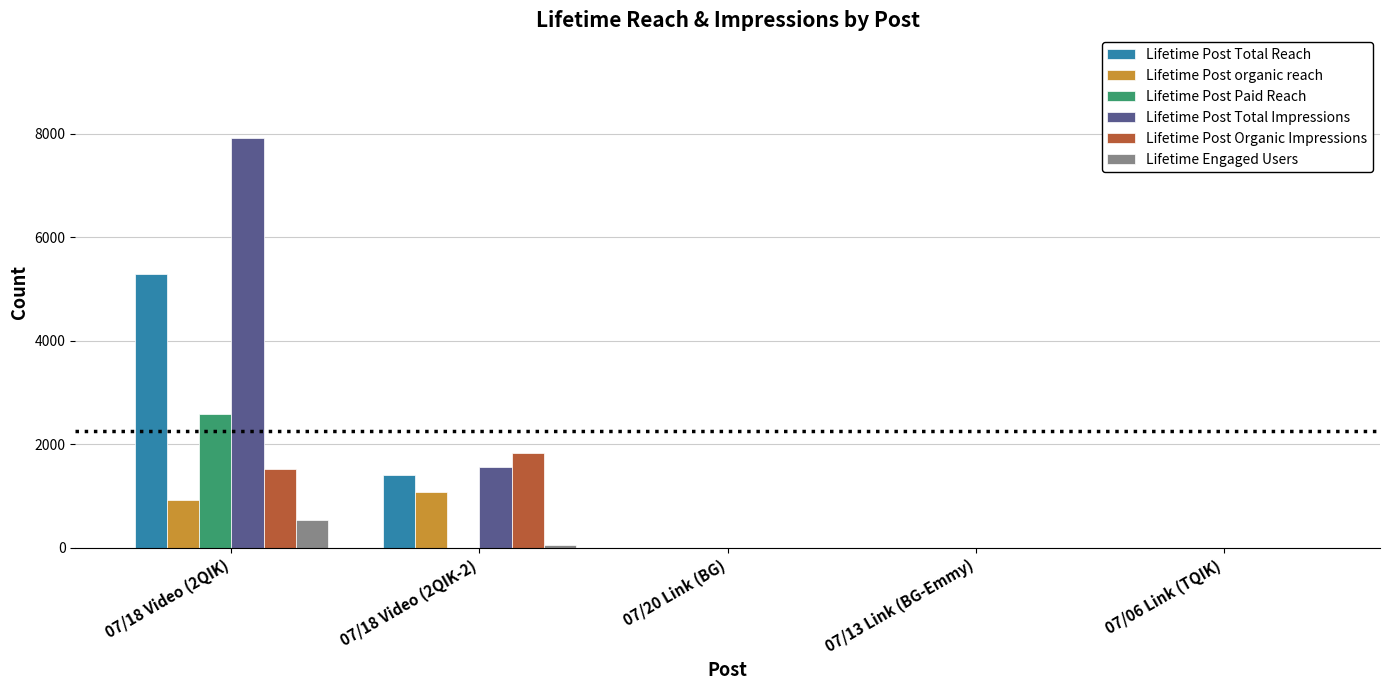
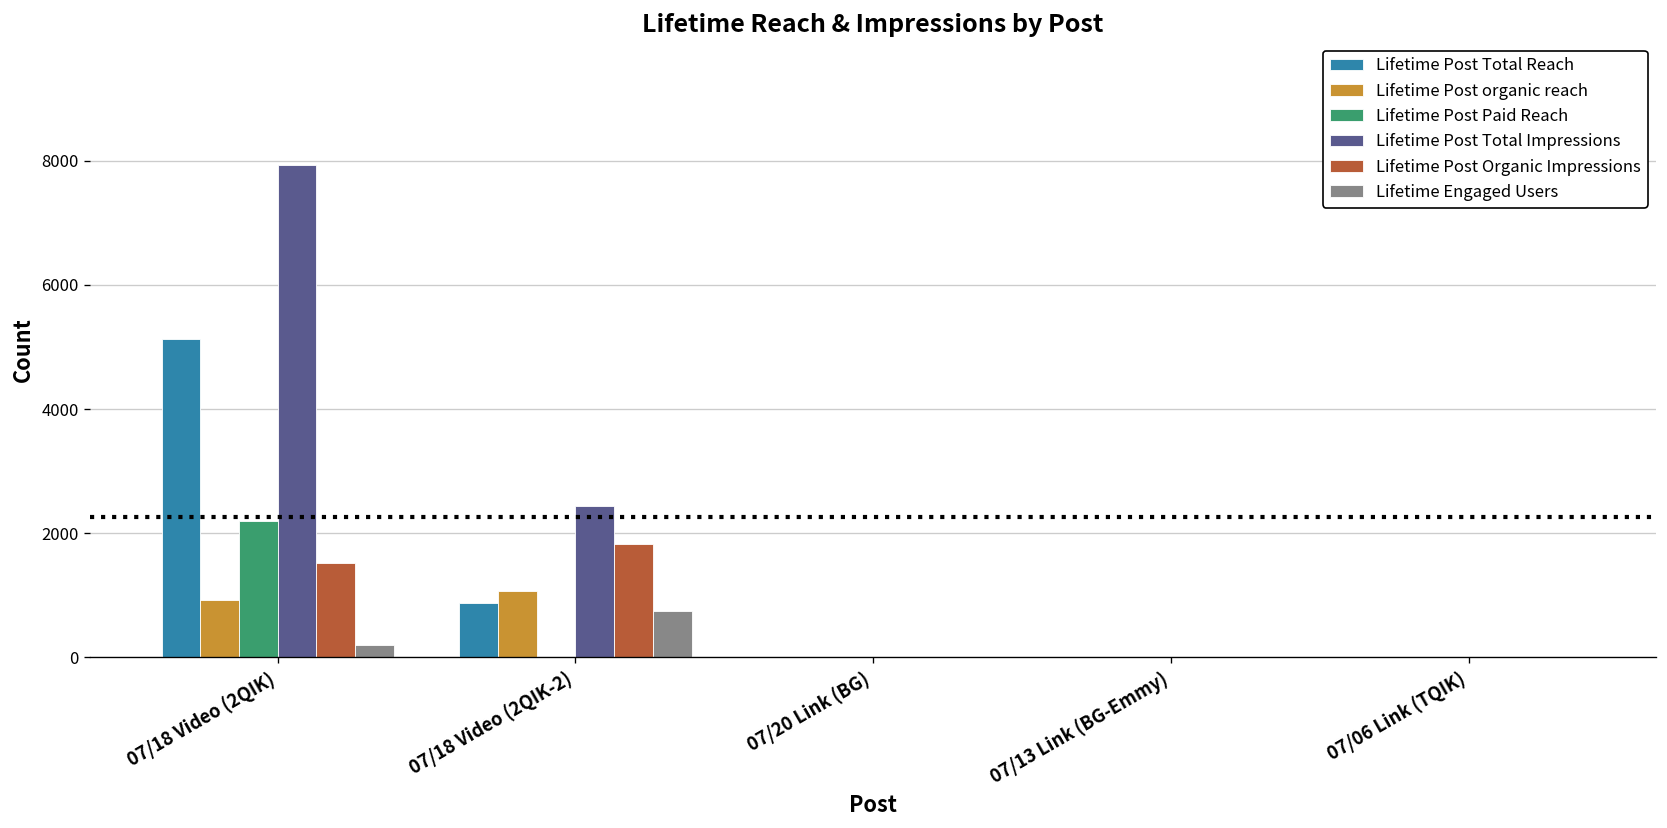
  {
    "Lifetime Post Total Reach": {
-     "07/18 Video (2QIK)": 5300,
-     "07/18 Video (2QIK-2)": 1400,
+     "07/18 Video (2QIK)": 5100,
+     "07/18 Video (2QIK-2)": 900,
      "07/20 Link (BG)": 0,
      "07/13 Link (BG-Emmy)": 0,
      "07/06 Link (TQIK)": 0
    },
    "Lifetime Post Paid Reach": {
-     "07/18 Video (2QIK)": 2600,
+     "07/18 Video (2QIK)": 2200,
      "07/18 Video (2QIK-2)": 0,
      "07/20 Link (BG)": 0,
      "07/13 Link (BG-Emmy)": 0,
      "07/06 Link (TQIK)": 0
    },
    "Lifetime Post Total Impressions": {
      "07/18 Video (2QIK)": 7900,
-     "07/18 Video (2QIK-2)": 1600,
+     "07/18 Video (2QIK-2)": 2400,
      "07/20 Link (BG)": 0,
      "07/13 Link (BG-Emmy)": 0,
      "07/06 Link (TQIK)": 0
    },
    "Lifetime Engaged Users": {
-     "07/18 Video (2QIK)": 500,
-     "07/18 Video (2QIK-2)": 100,
+     "07/18 Video (2QIK)": 200,
+     "07/18 Video (2QIK-2)": 700,
      "07/20 Link (BG)": 0,
      "07/13 Link (BG-Emmy)": 0,
      "07/06 Link (TQIK)": 0
    }
  }
